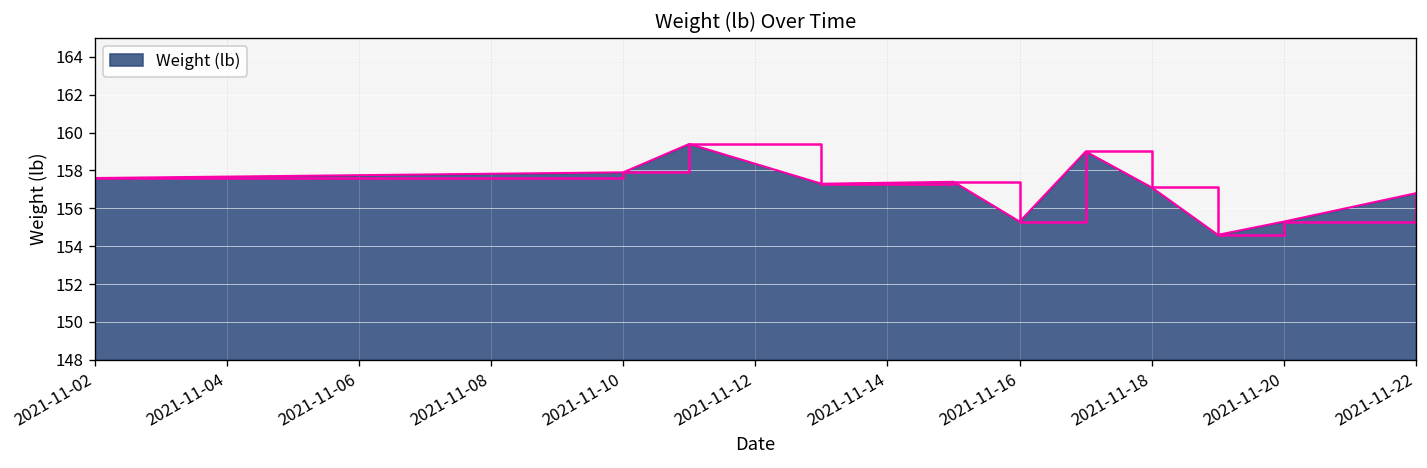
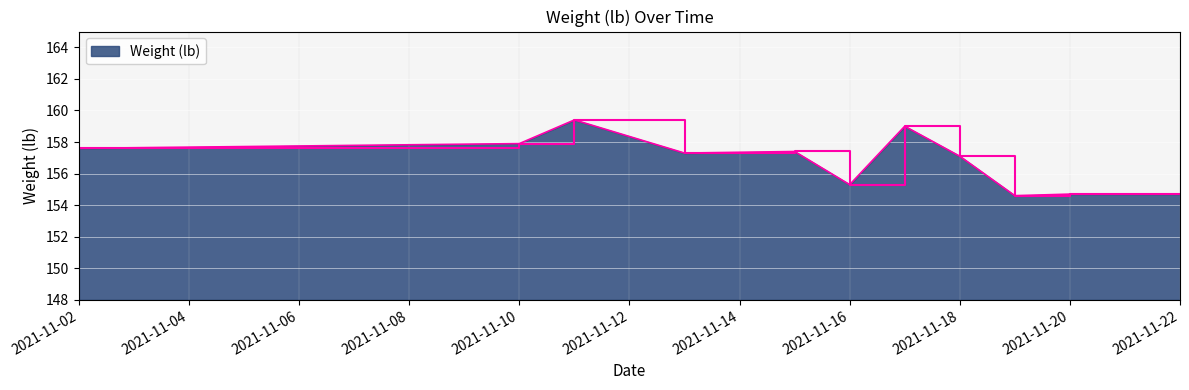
  {
    "2021-11-02": 157.6,
    "2021-11-10": 157.9,
    "2021-11-16": 155.3,
    "2021-11-18": 157.1,
-   "2021-11-20": 155.3,
-   "2021-11-22": 156.8
+   "2021-11-20": 154.7,
+   "2021-11-22": 154.7
  }
